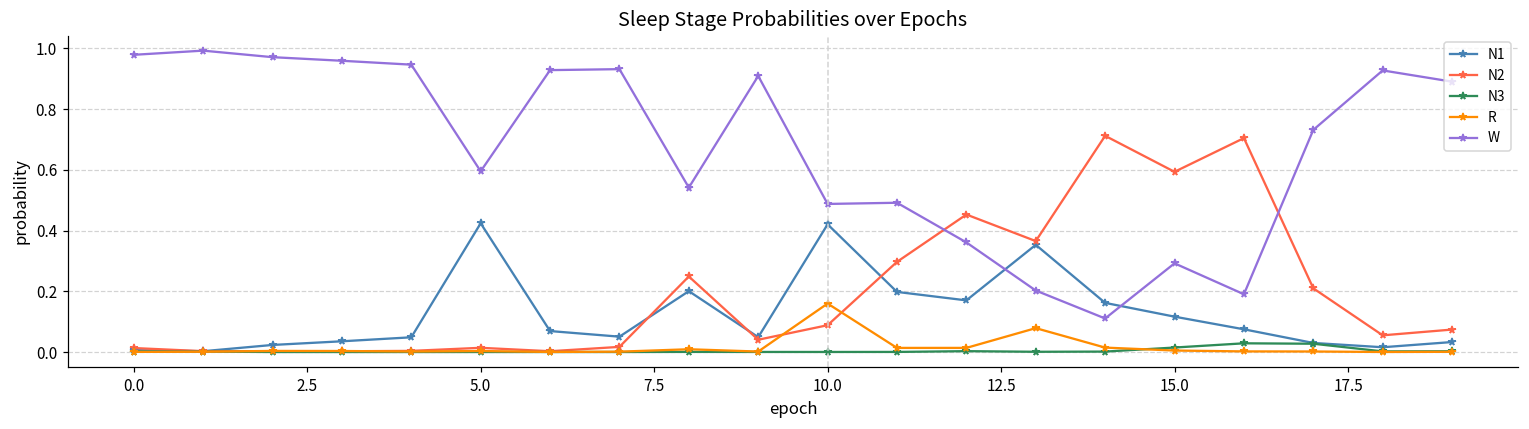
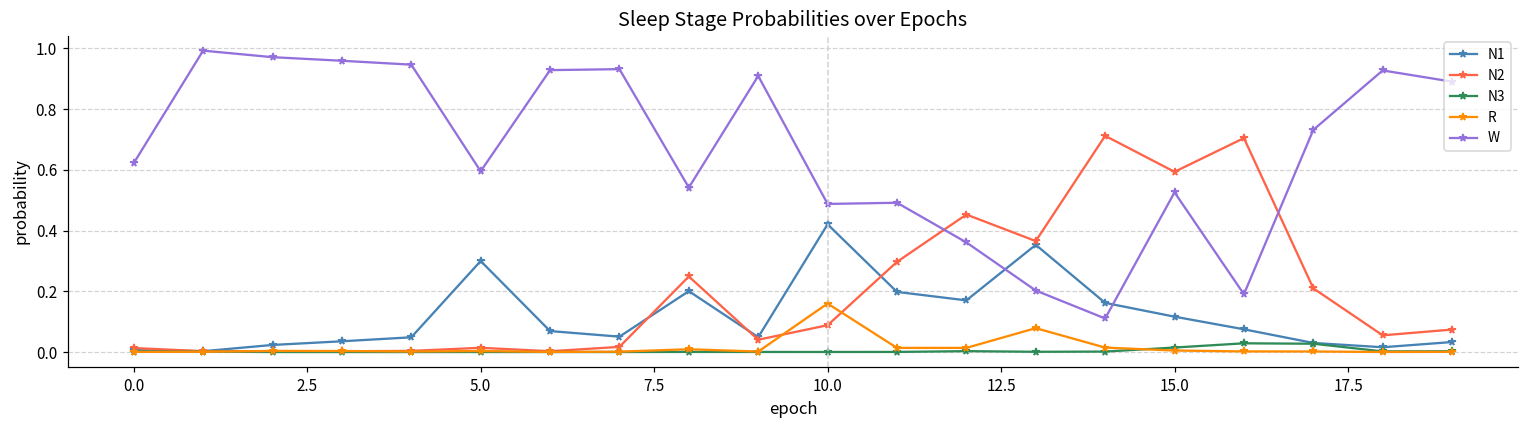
  {
    "N1": {
-     "5.0": 0.42,
+     "5.0": 0.30,
      "10.0": 0.42,
      "15.0": 0.12
    },
    "N2": {
      "5.0": 0.01,
      "10.0": 0.09,
      "15.0": 0.59
    },
    "N3": {
      "10.0": 0.00,
      "15.0": 0.01
    },
    "R": {
      "10.0": 0.16,
      "15.0": 0.00
    },
    "W": {
-     "0.0": 0.98,
+     "0.0": 0.62,
      "5.0": 0.59,
      "10.0": 0.49,
-     "15.0": 0.29
+     "15.0": 0.53
    }
  }
